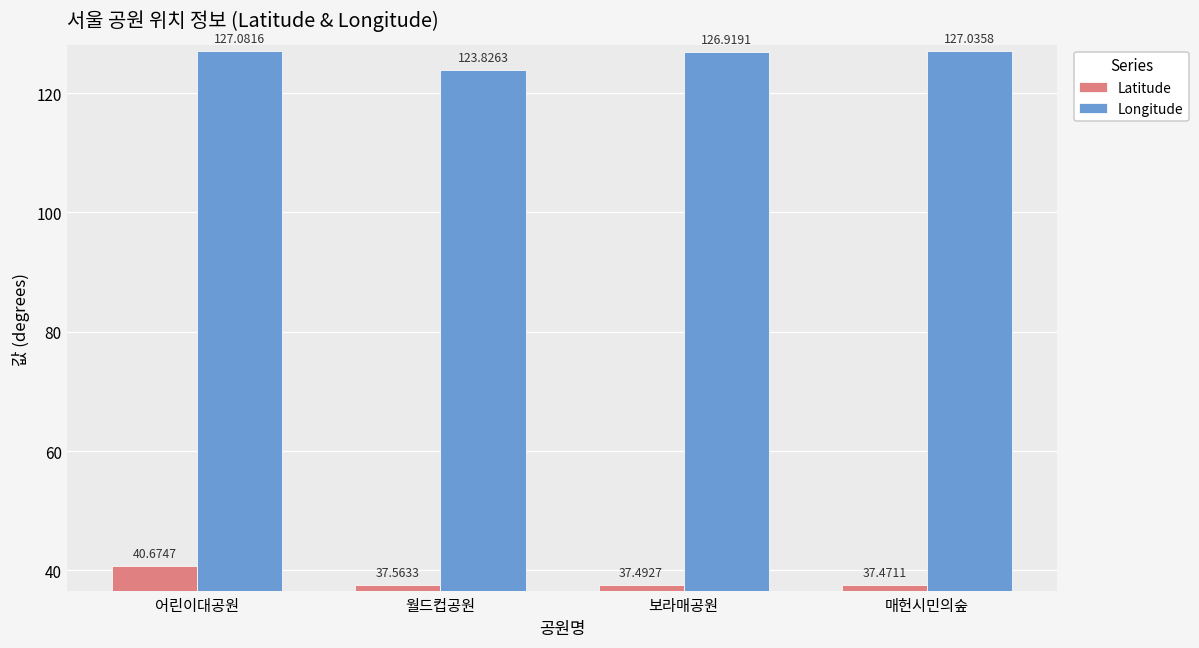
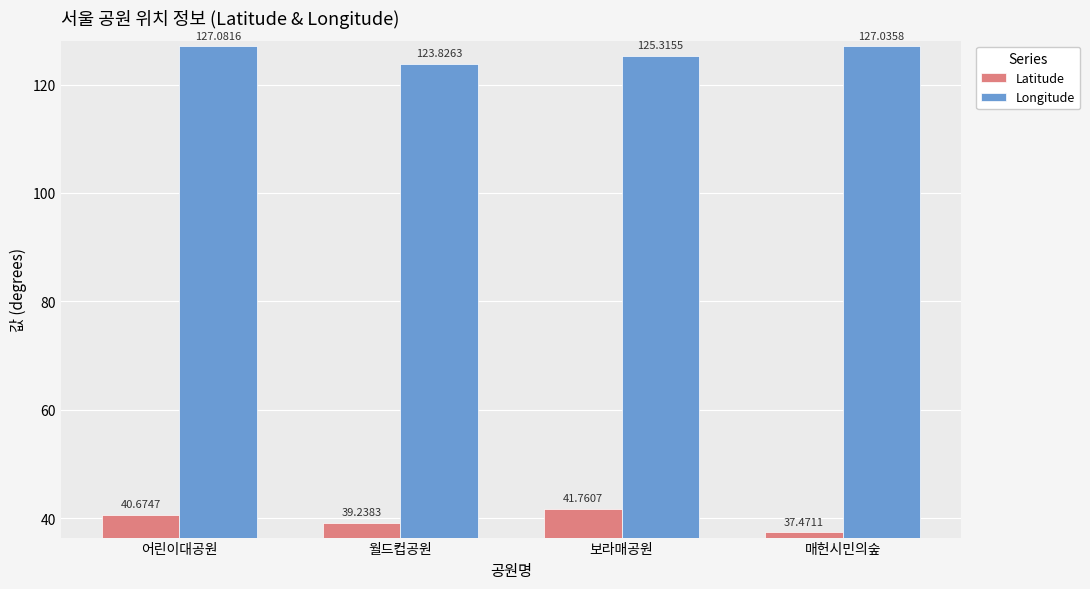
  {
    "Latitude": {
      "어린이대공원": 40.6747,
-     "월드컵공원": 37.5633,
-     "보라매공원": 37.4927,
+     "월드컵공원": 39.2383,
+     "보라매공원": 41.7607,
      "매헌시민의숲": 37.4711
    },
    "Longitude": {
      "어린이대공원": 127.0816,
      "월드컵공원": 123.8263,
-     "보라매공원": 126.9191,
+     "보라매공원": 125.3155,
      "매헌시민의숲": 127.0358
    }
  }
